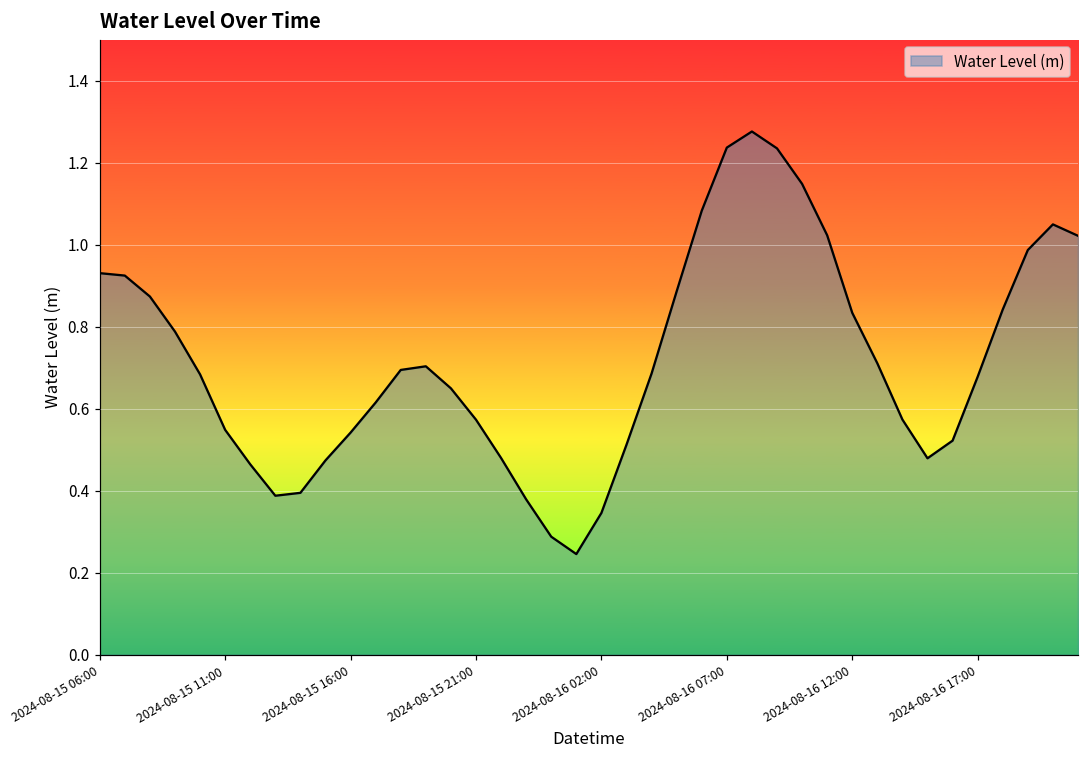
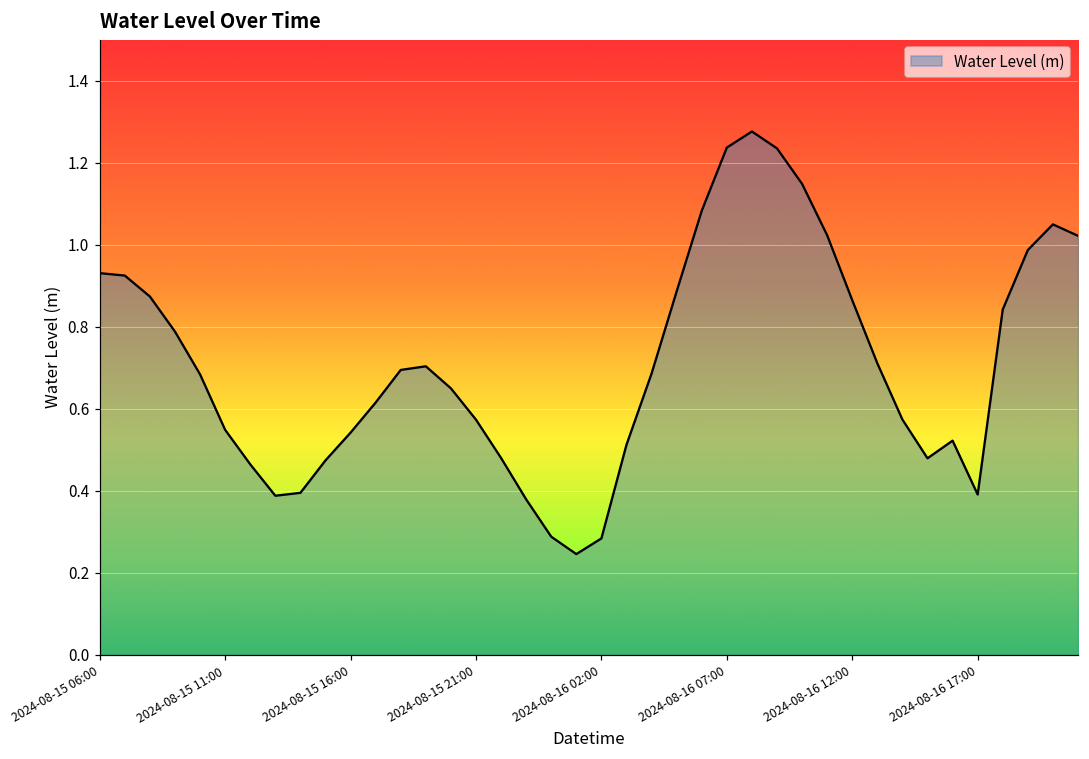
  {
    "2024-08-15 06:00": 0.93,
    "2024-08-15 11:00": 0.55,
    "2024-08-15 16:00": 0.54,
    "2024-08-15 21:00": 0.57,
-   "2024-08-16 02:00": 0.35,
+   "2024-08-16 02:00": 0.28,
    "2024-08-16 07:00": 1.24,
-   "2024-08-16 12:00": 0.83,
-   "2024-08-16 17:00": 0.68
+   "2024-08-16 12:00": 0.86,
+   "2024-08-16 17:00": 0.39
  }
